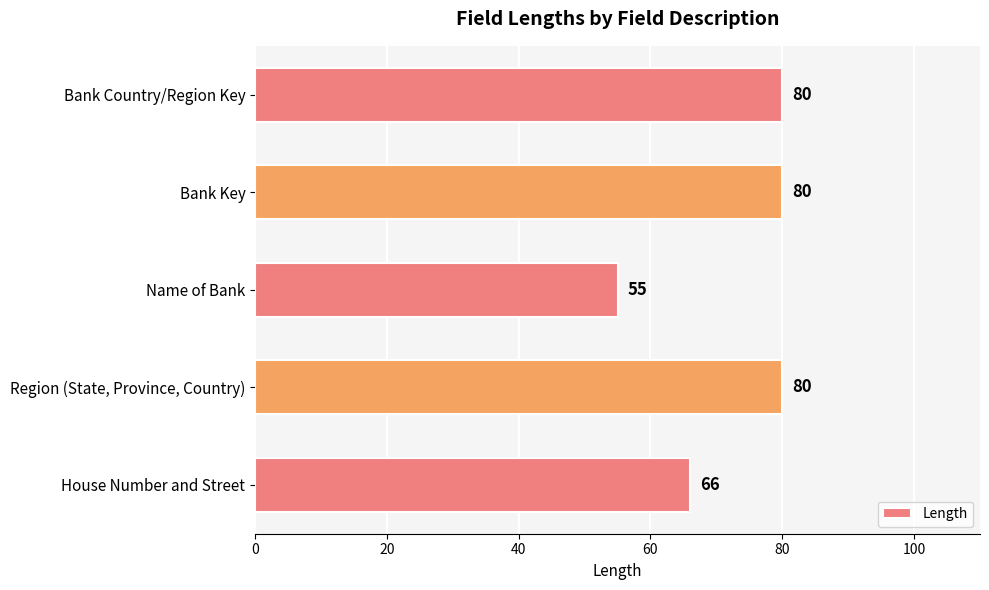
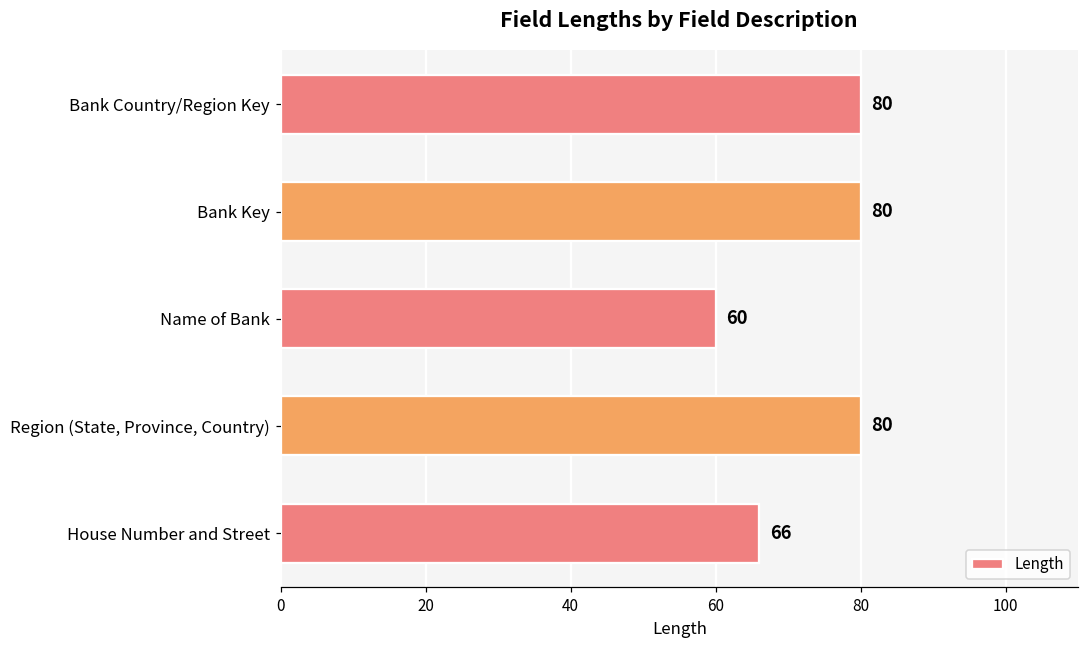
  {
    "Bank Country/Region Key": 80,
    "Bank Key": 80,
-   "Name of Bank": 55,
+   "Name of Bank": 60,
    "Region (State, Province, Country)": 80,
    "House Number and Street": 66
  }
